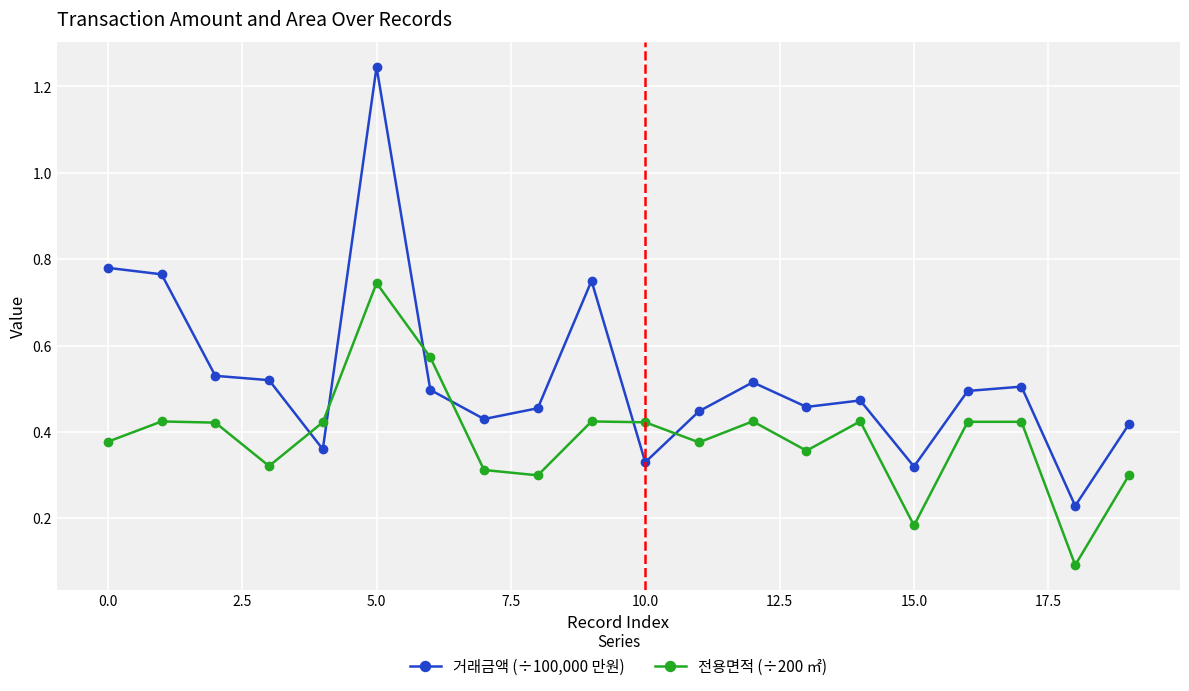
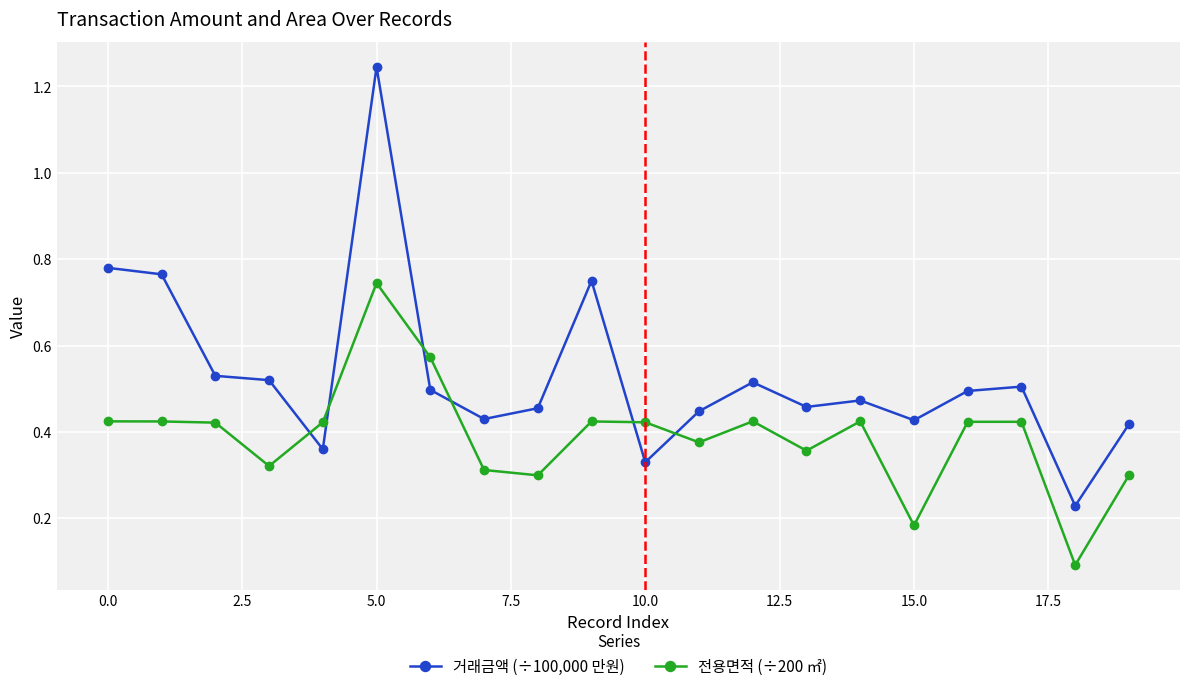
  {
    "거래금액 (÷100,000 만원)": {
      "0.0": 0.78,
      "5.0": 1.25,
      "10.0": 0.33,
-     "15.0": 0.32
+     "15.0": 0.43
    },
    "전용면적 (÷200 ㎡)": {
-     "0.0": 0.38,
+     "0.0": 0.42,
      "5.0": 0.74,
      "10.0": 0.42,
      "15.0": 0.18
    }
  }
